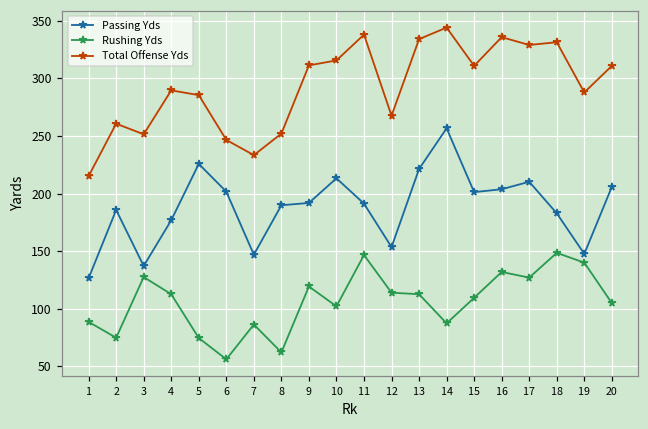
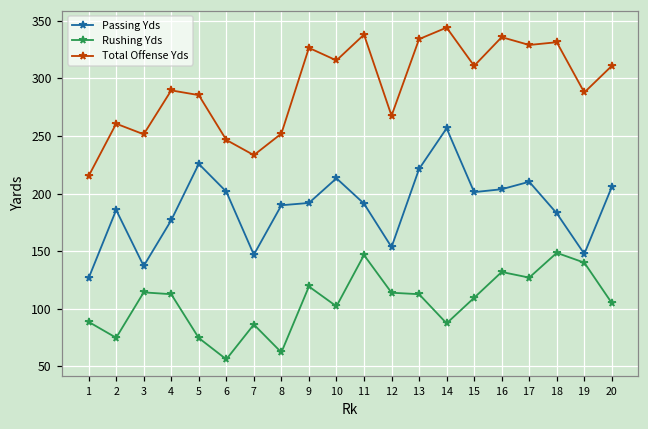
  {
    "Passing Yds": {
      "1": 127,
      "2": 186,
      "3": 137,
      "4": 177,
      "5": 226,
      "6": 202,
      "7": 147,
      "8": 190,
      "9": 192,
      "10": 213,
      "11": 191,
      "12": 154,
      "13": 221,
      "14": 257,
      "15": 201,
      "16": 204,
      "17": 210,
      "18": 183,
      "19": 148,
      "20": 206
    },
    "Rushing Yds": {
      "1": 89,
      "2": 75,
-     "3": 128,
+     "3": 114,
      "4": 113,
      "5": 75,
      "6": 56,
      "7": 86,
      "8": 62,
      "9": 119,
      "10": 102,
      "11": 147,
      "12": 114,
      "13": 113,
      "14": 87,
      "15": 110,
      "16": 132,
      "17": 127,
      "18": 149,
      "19": 140,
      "20": 105
    },
    "Total Offense Yds": {
      "1": 215,
      "2": 261,
      "3": 252,
      "4": 290,
      "5": 286,
      "6": 247,
      "7": 233,
      "8": 252,
-     "9": 311,
+     "9": 327,
      "10": 316,
      "11": 338,
      "12": 268,
      "13": 334,
      "14": 344,
      "15": 311,
      "16": 336,
      "17": 329,
      "18": 331,
      "19": 288,
      "20": 311
    }
  }
